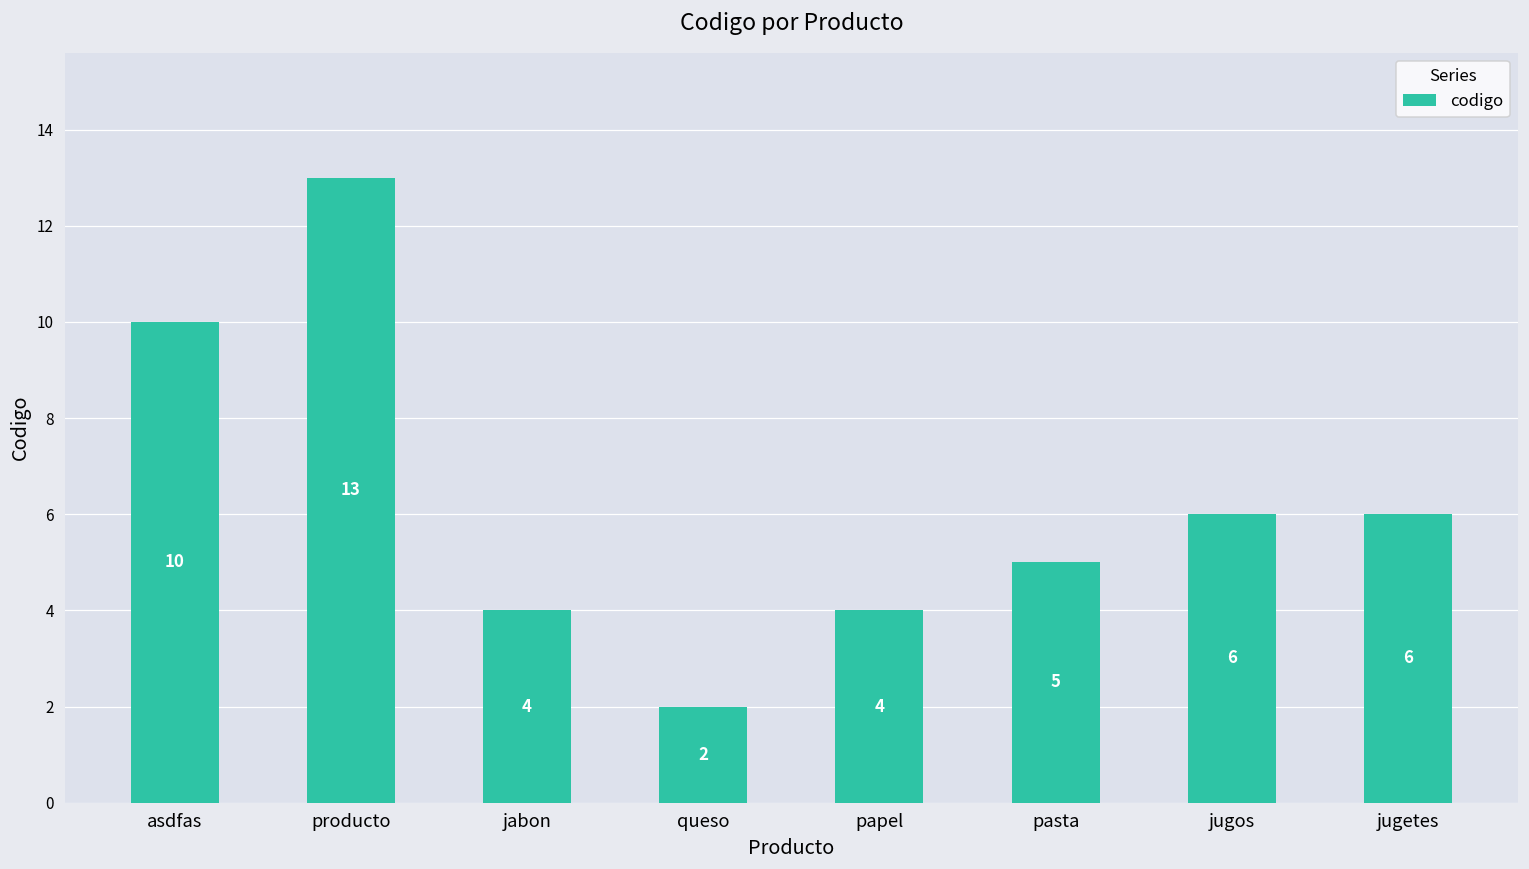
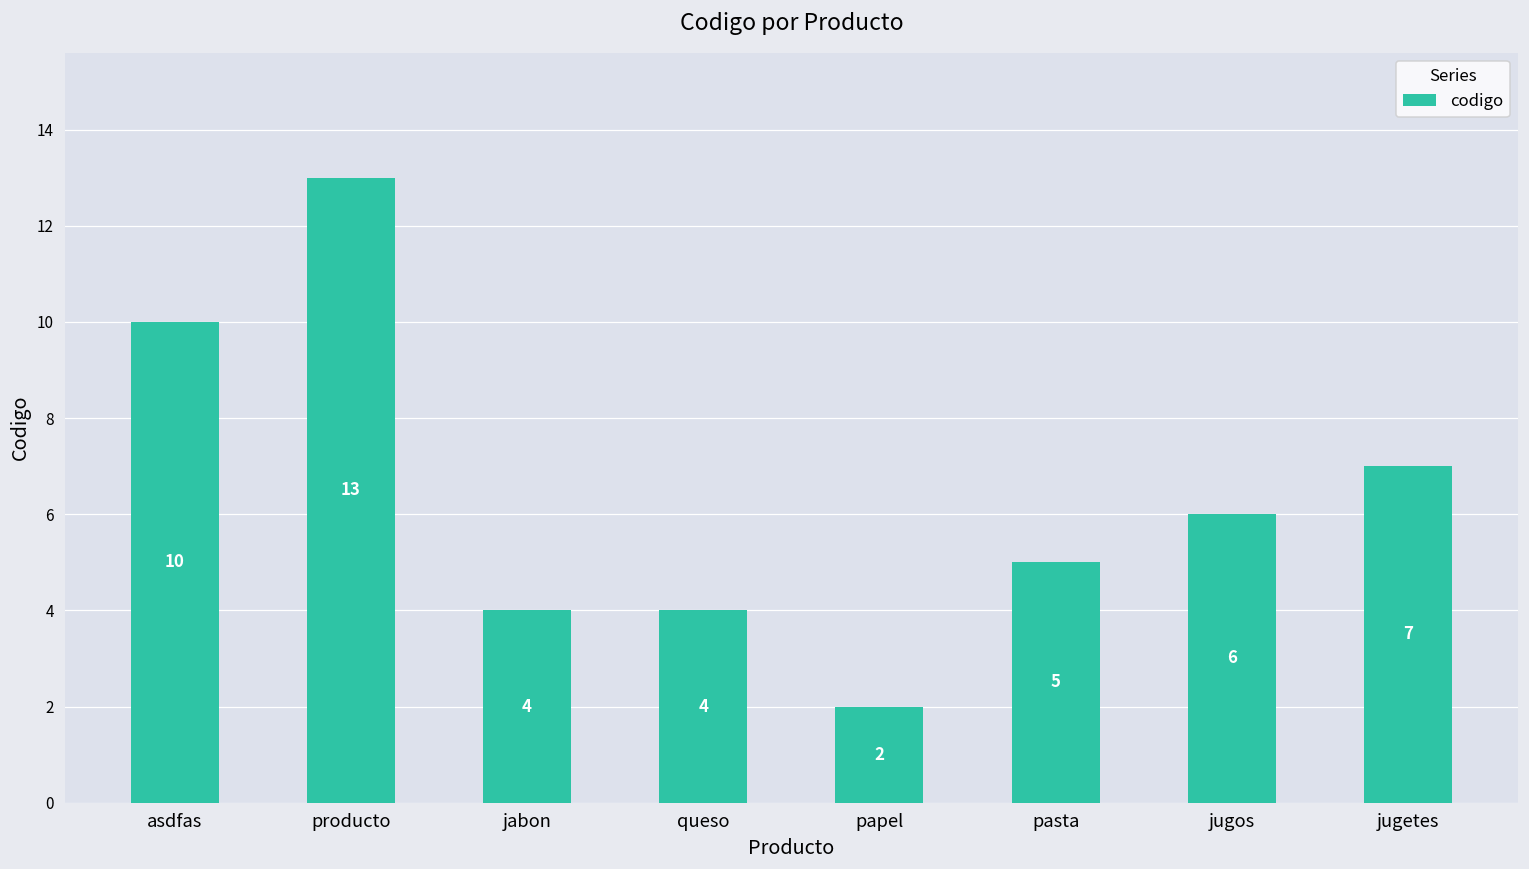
  {
    "asdfas": 10,
    "producto": 13,
    "jabon": 4,
-   "queso": 2,
-   "papel": 4,
+   "queso": 4,
+   "papel": 2,
    "pasta": 5,
    "jugos": 6,
-   "jugetes": 6
+   "jugetes": 7
  }
